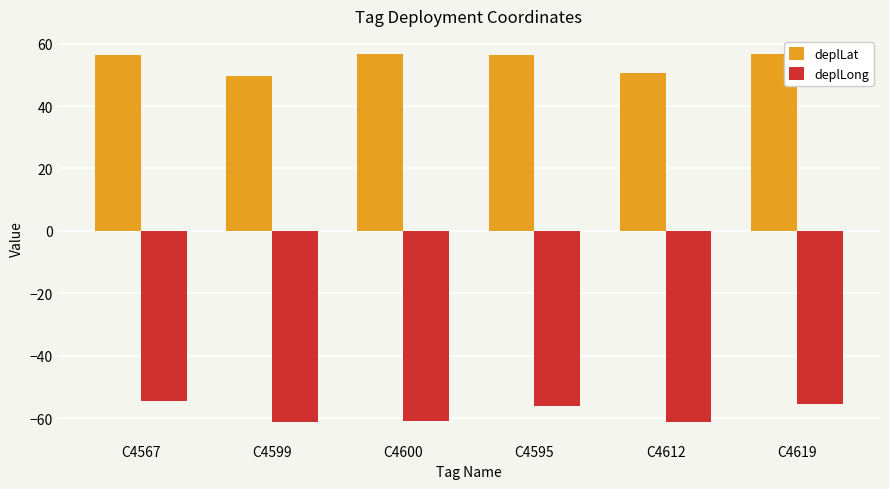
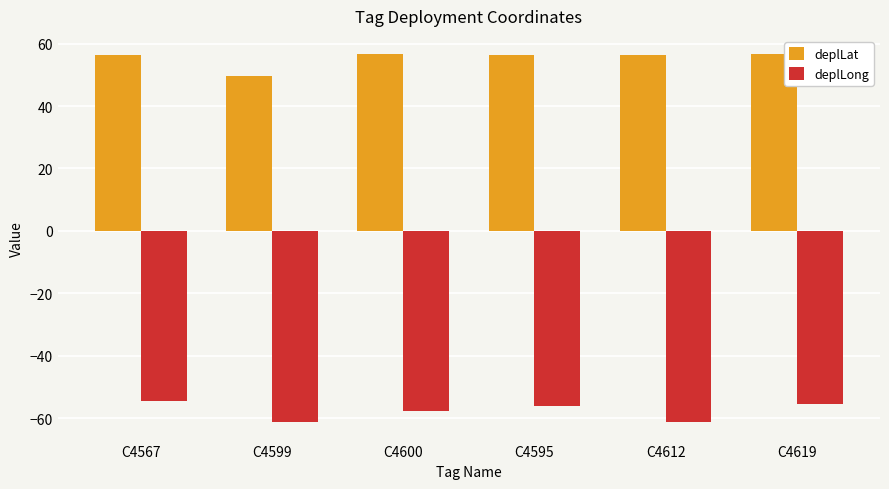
  {
    "deplLat": {
      "C4567": 56,
      "C4599": 50,
      "C4600": 57,
      "C4595": 56,
-     "C4612": 51,
+     "C4612": 56,
      "C4619": 57
    },
    "deplLong": {
      "C4567": -55,
      "C4599": -61,
-     "C4600": -61,
+     "C4600": -58,
      "C4595": -56,
      "C4612": -61,
      "C4619": -56
    }
  }
